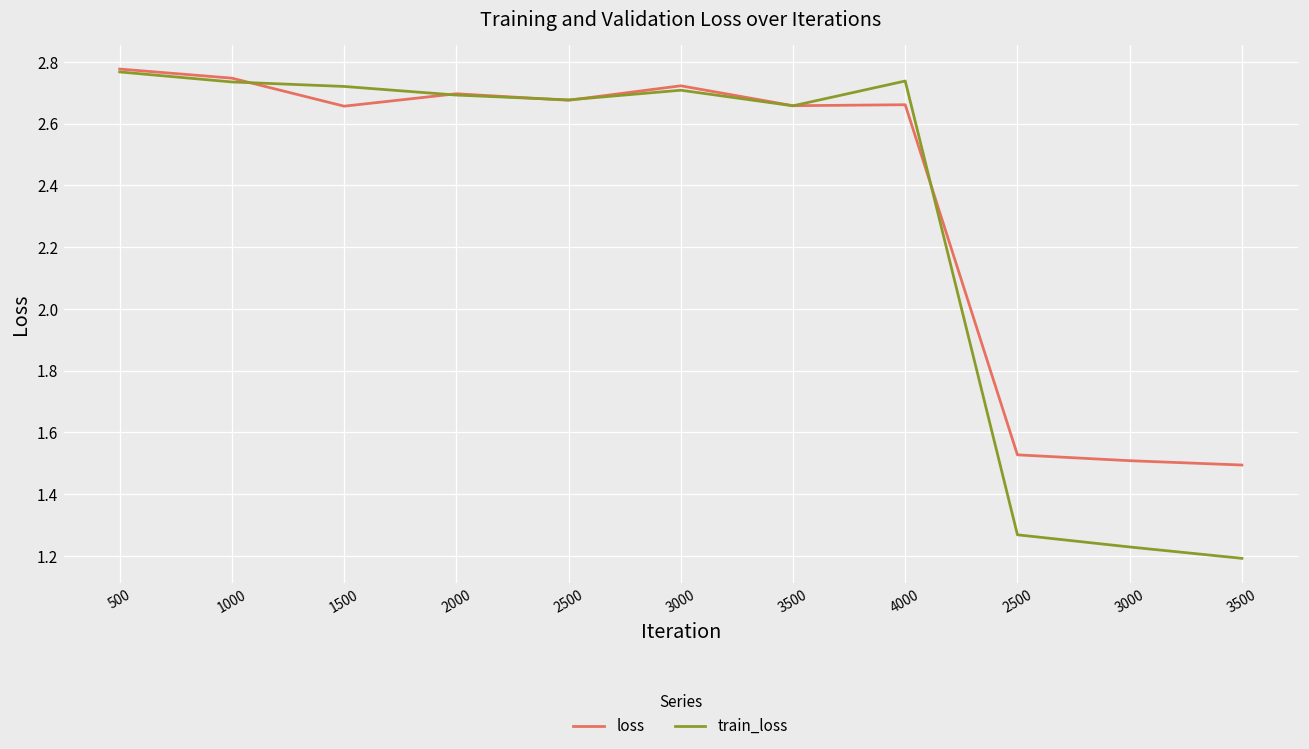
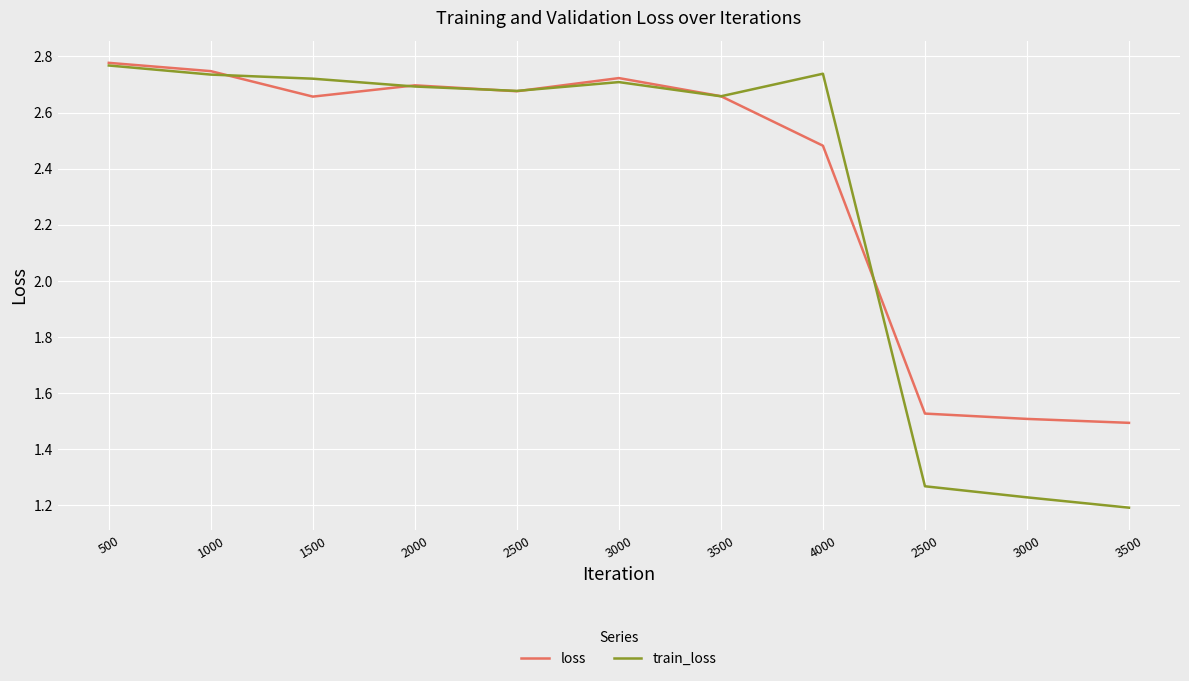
  {
    "loss": {
      "500": 2.78,
      "1000": 2.75,
      "1500": 2.66,
-     "4000": 2.66
+     "4000": 2.48
    },
    "train_loss": {
      "500": 2.77,
      "1000": 2.74,
      "1500": 2.72,
      "4000": 2.74
    }
  }
